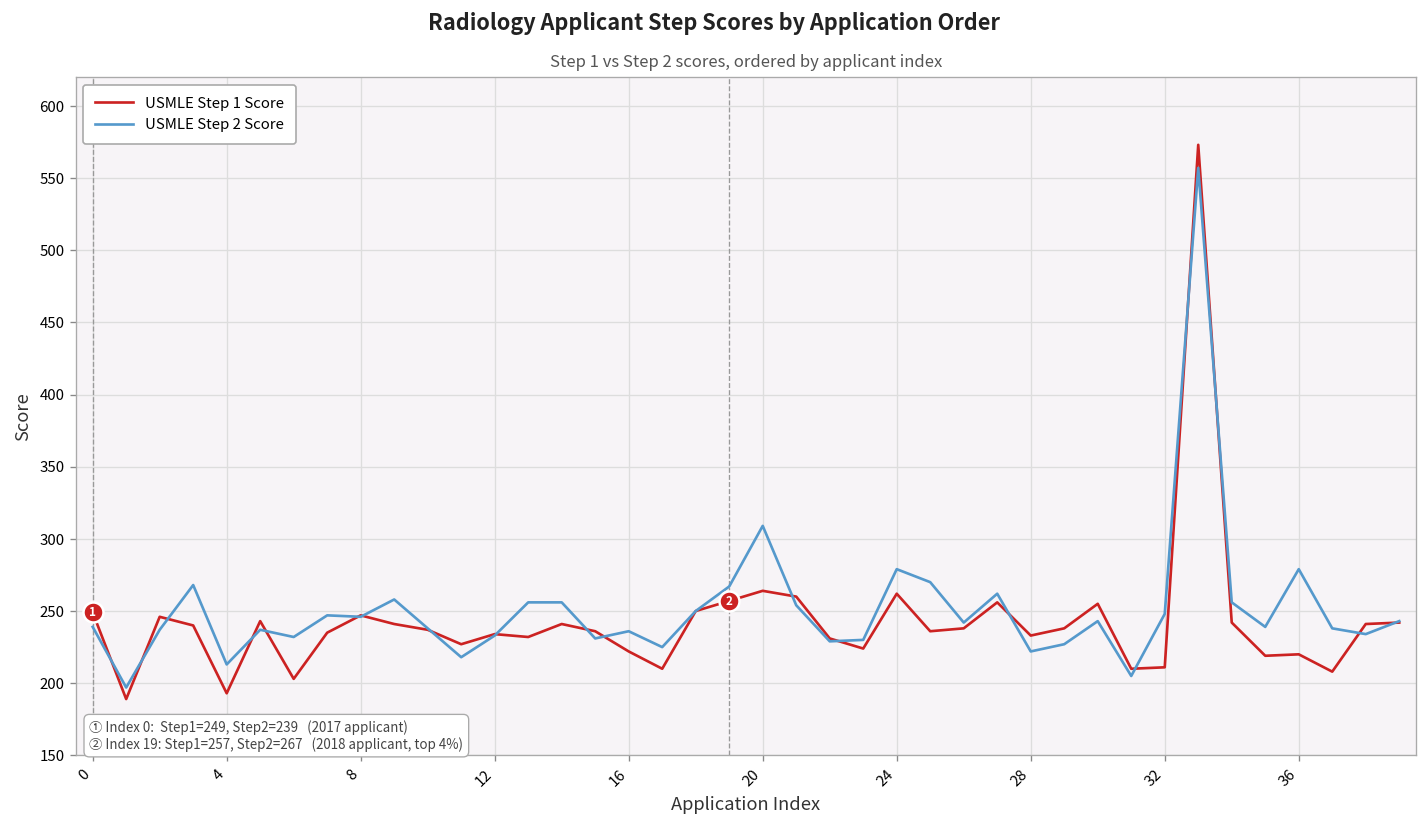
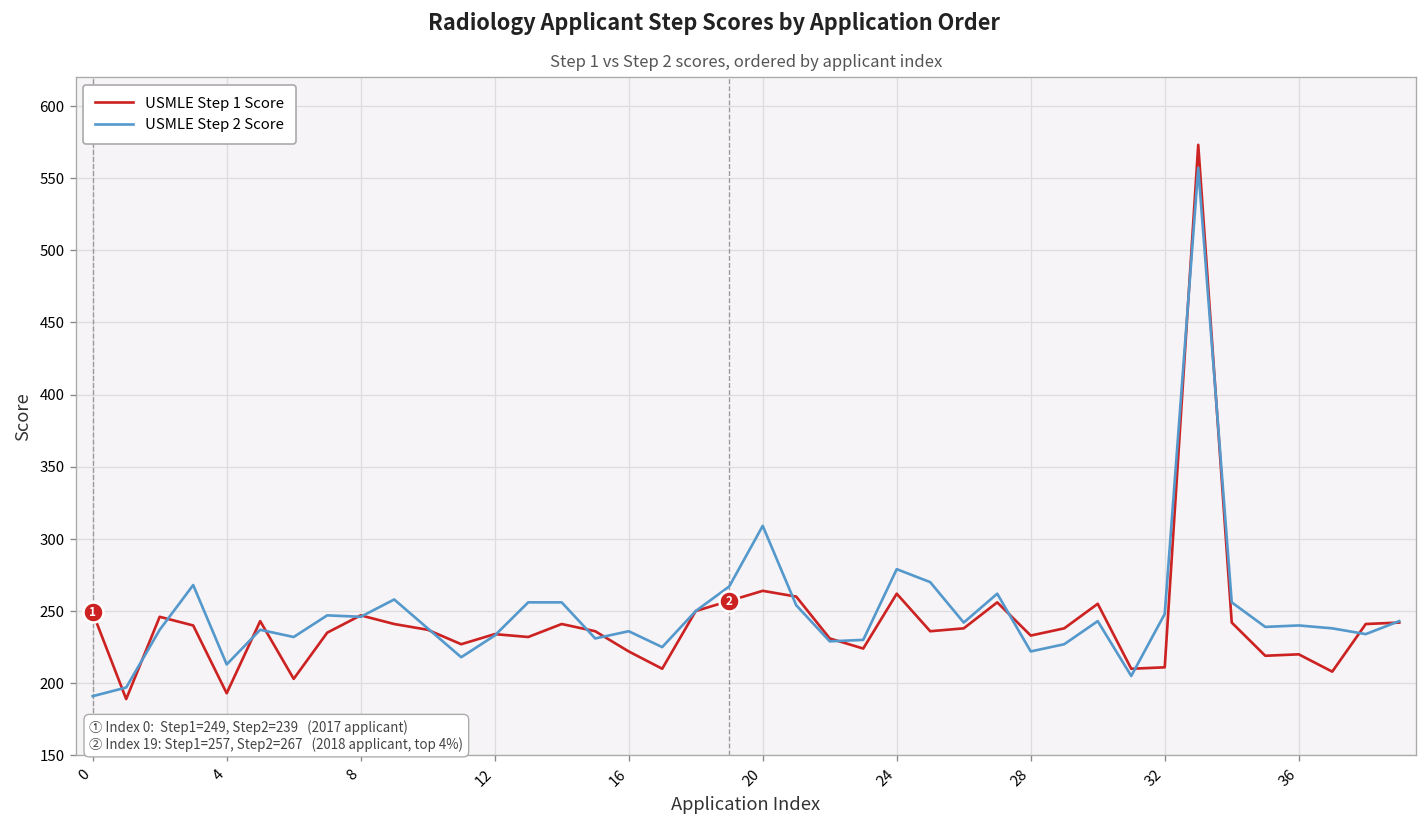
  {
    "USMLE Step 2 Score": {
-     "0": 239,
+     "0": 191,
      "4": 213,
      "16": 236,
      "20": 309,
      "24": 279,
      "28": 222,
      "32": 248,
-     "36": 279
+     "36": 240
    }
  }
